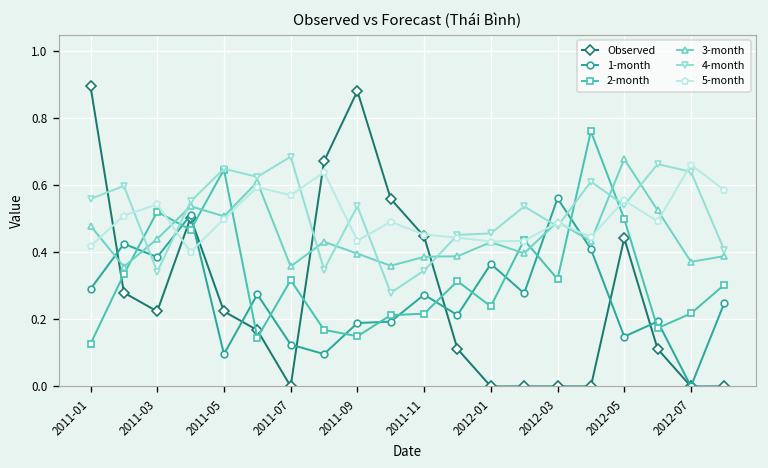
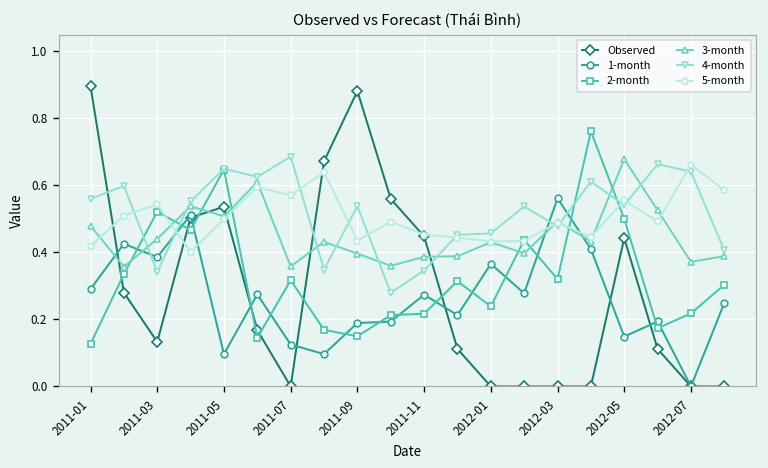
  {
    "Observed": {
      "2011-01": 0.90,
-     "2011-03": 0.22,
-     "2011-05": 0.22,
+     "2011-03": 0.13,
+     "2011-05": 0.54,
      "2011-07": 0.00,
      "2011-09": 0.88,
      "2012-01": 0.00,
      "2012-03": 0.00,
      "2012-05": 0.44
    }
  }
